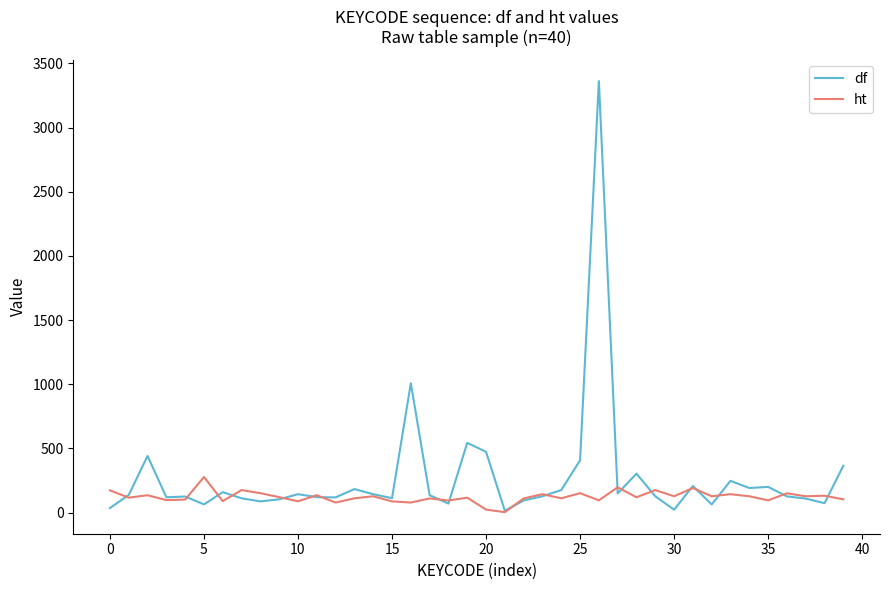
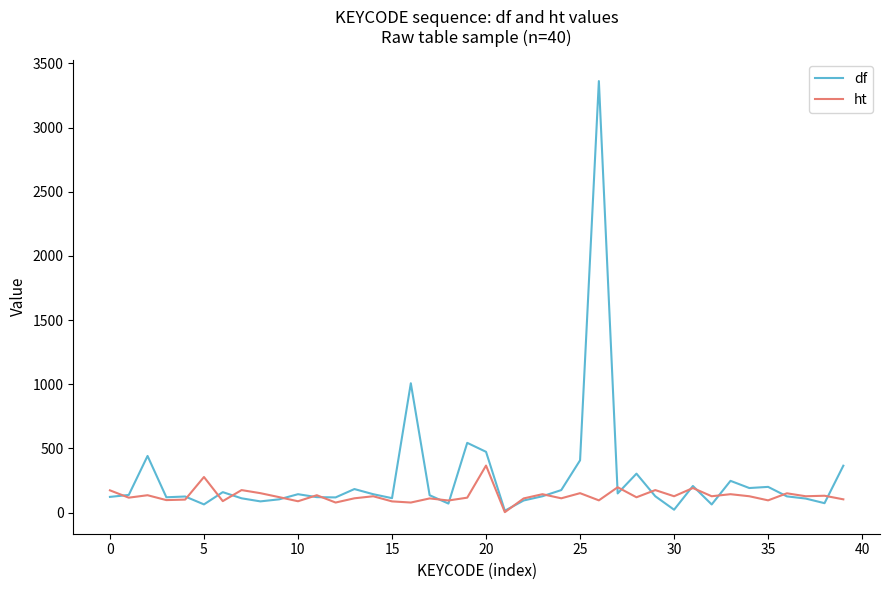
  {
    "df": {
-     "0": 40,
+     "0": 120,
      "5": 60,
      "10": 140,
      "15": 110,
      "20": 470,
      "25": 410,
      "30": 20,
      "35": 200
    },
    "ht": {
      "0": 170,
      "5": 280,
      "10": 90,
      "15": 90,
-     "20": 20,
+     "20": 370,
      "25": 150,
      "30": 130,
      "35": 100
    }
  }
